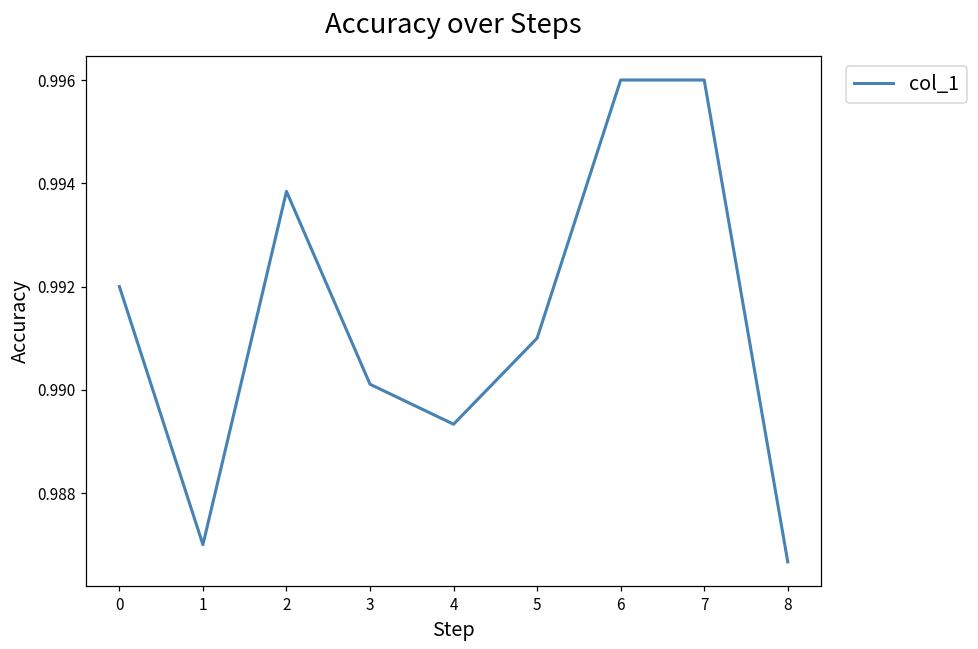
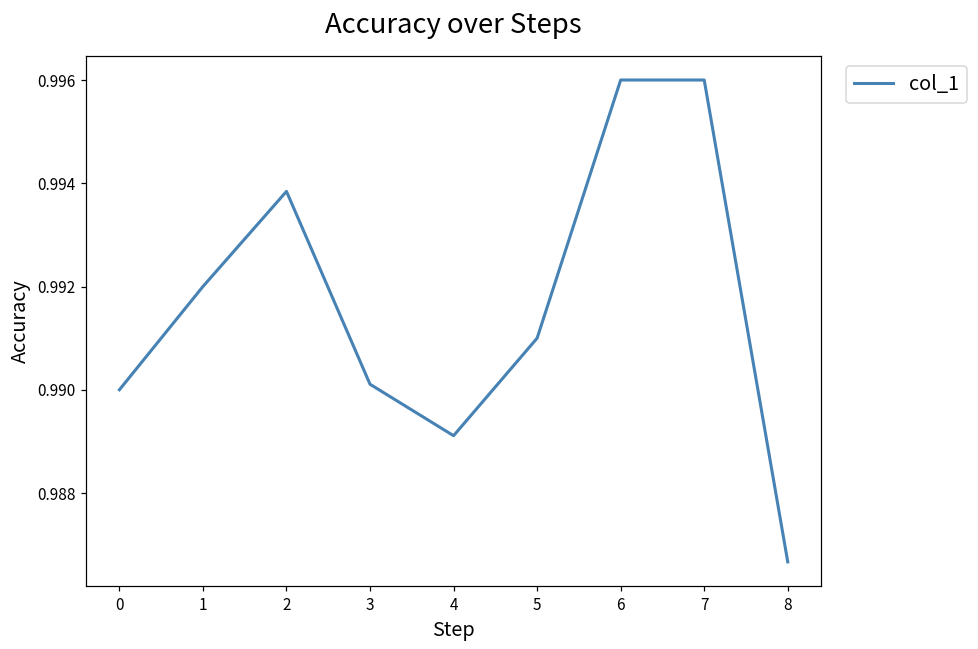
  {
-   "0": 0.992,
-   "1": 0.987,
+   "0": 0.990,
+   "1": 0.992,
    "2": 0.9938,
    "3": 0.9901,
-   "4": 0.9893,
+   "4": 0.9891,
    "5": 0.9910,
    "6": 0.9960,
    "7": 0.9960,
    "8": 0.9867
  }
